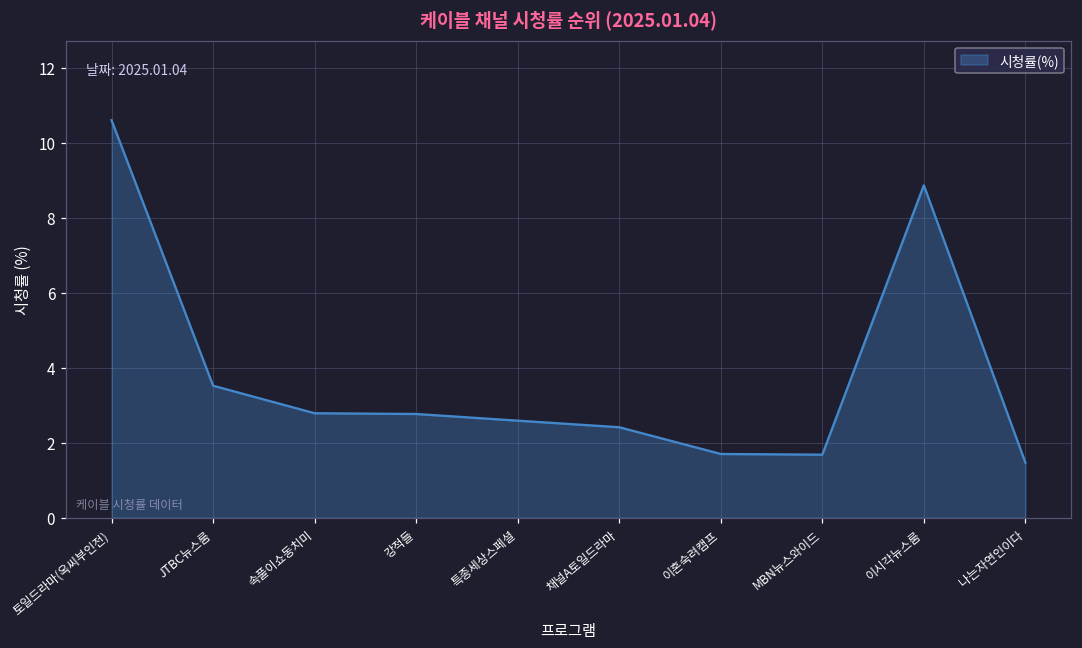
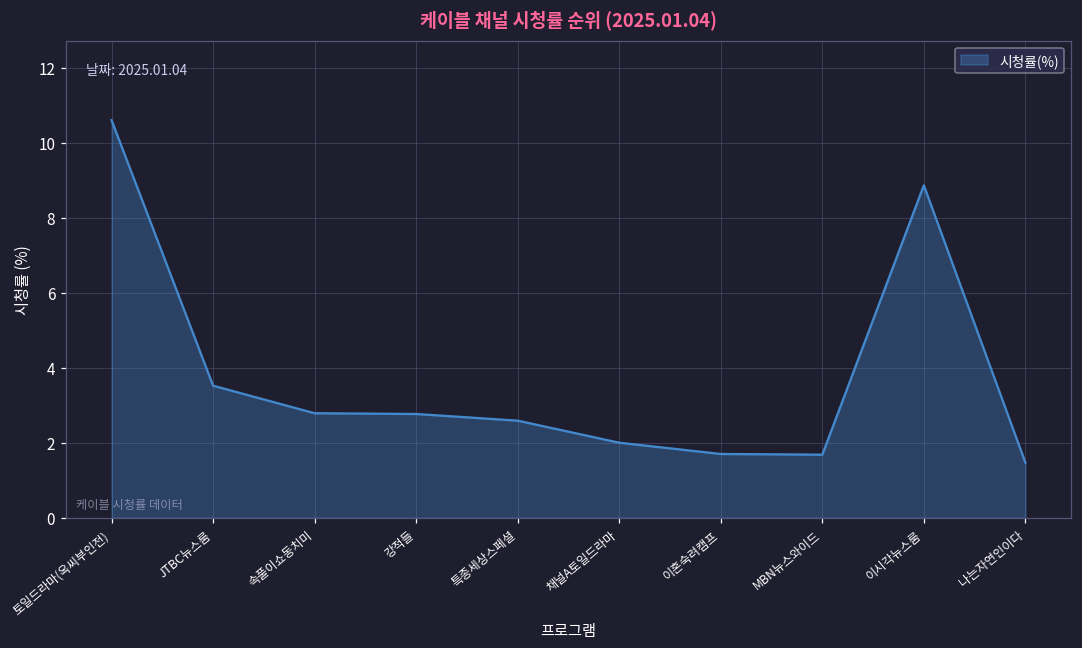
  {
    "토일드라마(옥씨부인전)": 10.6,
    "JTBC뉴스룸": 3.5,
    "속풀이쇼동치미": 2.8,
    "강적들": 2.8,
    "특종세상스페셜": 2.6,
-   "채널A토일드라마": 2.4,
+   "채널A토일드라마": 2.0,
    "이혼숙려캠프": 1.7,
    "MBN뉴스와이드": 1.7,
    "이시각뉴스룸": 8.9,
    "나는자연인이다": 1.5
  }
